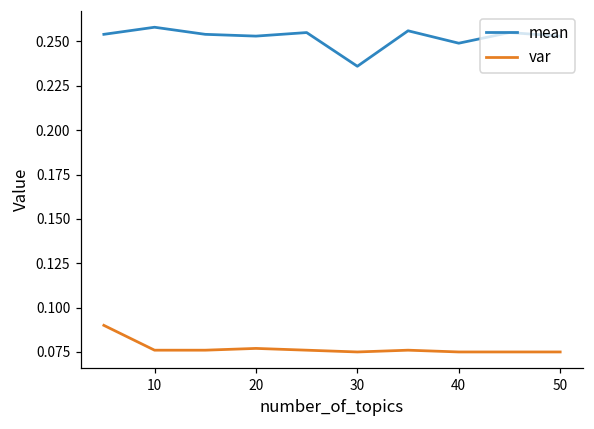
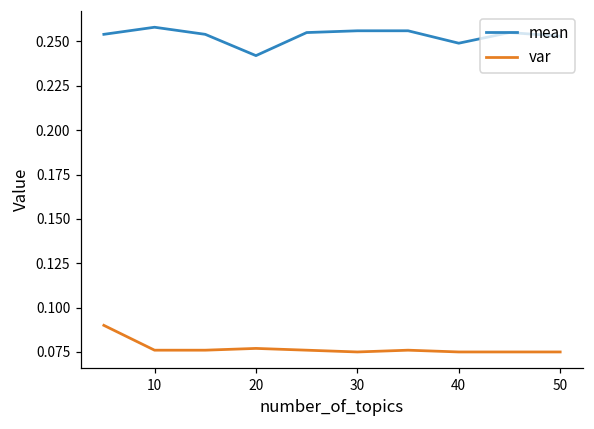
  {
    "mean": {
      "10": 0.258,
-     "20": 0.253,
-     "30": 0.236,
+     "20": 0.242,
+     "30": 0.256,
      "40": 0.249
    },
    "var": {
      "10": 0.076,
      "20": 0.077,
      "30": 0.075,
      "40": 0.075,
      "50": 0.075
    }
  }
